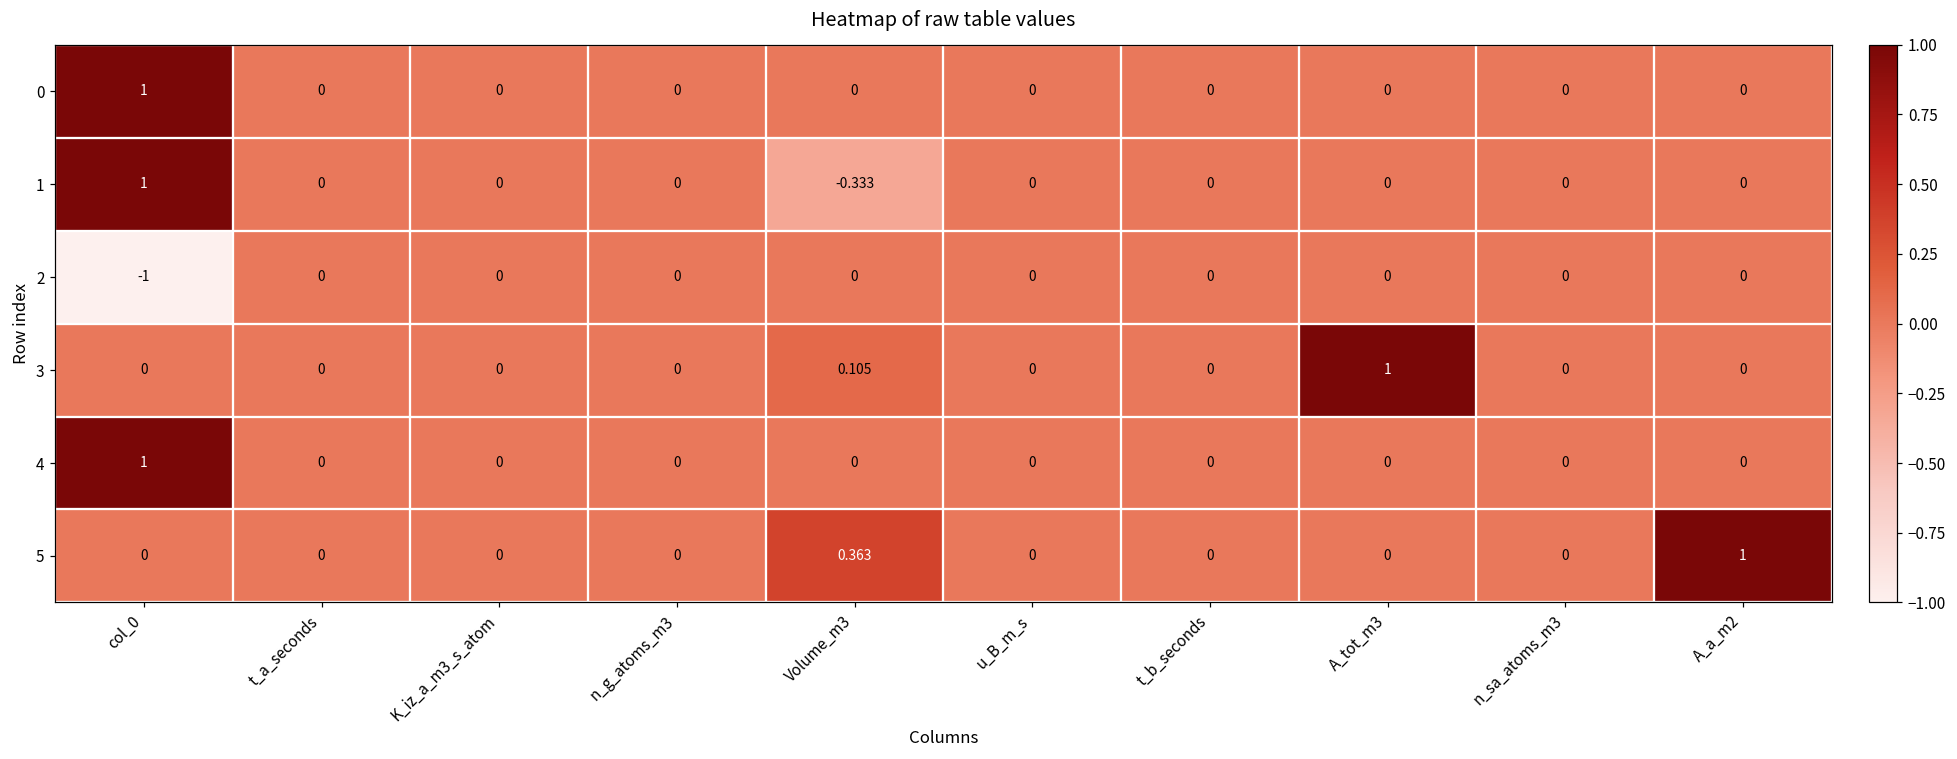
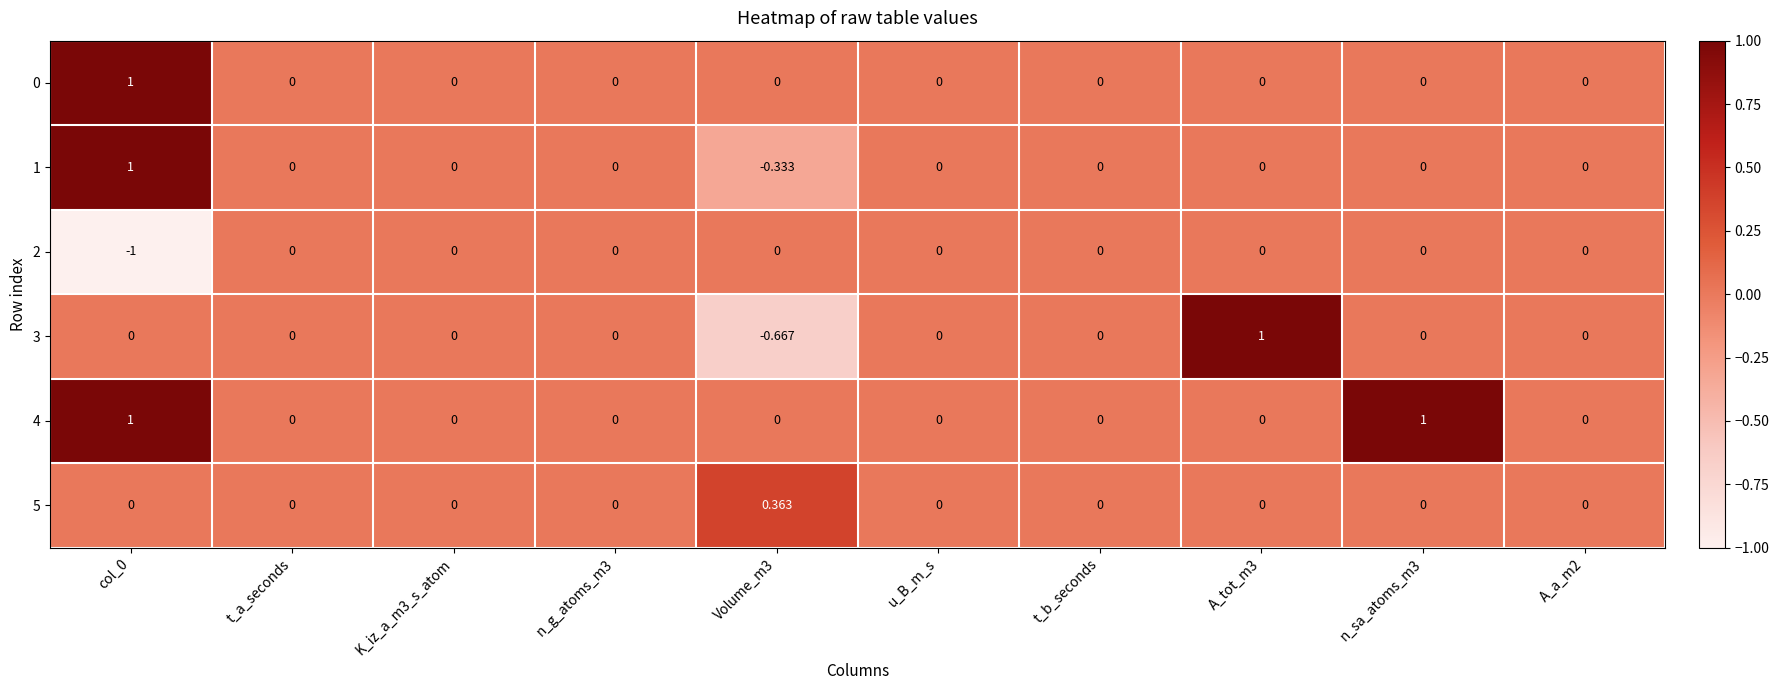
  {
    "0": {
      "col_0": 1,
      "t_a_seconds": 0,
      "K_iz_a_m3_s_atom": 0,
      "n_g_atoms_m3": 0,
      "Volume_m3": 0,
      "u_B_m_s": 0,
      "t_b_seconds": 0,
      "A_tot_m3": 0,
      "n_sa_atoms_m3": 0,
      "A_a_m2": 0
    },
    "1": {
      "col_0": 1,
      "t_a_seconds": 0,
      "K_iz_a_m3_s_atom": 0,
      "n_g_atoms_m3": 0,
      "Volume_m3": -0.333,
      "u_B_m_s": 0,
      "t_b_seconds": 0,
      "A_tot_m3": 0,
      "n_sa_atoms_m3": 0,
      "A_a_m2": 0
    },
    "2": {
      "col_0": -1,
      "t_a_seconds": 0,
      "K_iz_a_m3_s_atom": 0,
      "n_g_atoms_m3": 0,
      "Volume_m3": 0,
      "u_B_m_s": 0,
      "t_b_seconds": 0,
      "A_tot_m3": 0,
      "n_sa_atoms_m3": 0,
      "A_a_m2": 0
    },
    "3": {
      "col_0": 0,
      "t_a_seconds": 0,
      "K_iz_a_m3_s_atom": 0,
      "n_g_atoms_m3": 0,
-     "Volume_m3": 0.105,
+     "Volume_m3": -0.667,
      "u_B_m_s": 0,
      "t_b_seconds": 0,
      "A_tot_m3": 1,
      "n_sa_atoms_m3": 0,
      "A_a_m2": 0
    },
    "4": {
      "col_0": 1,
      "t_a_seconds": 0,
      "K_iz_a_m3_s_atom": 0,
      "n_g_atoms_m3": 0,
      "Volume_m3": 0,
      "u_B_m_s": 0,
      "t_b_seconds": 0,
      "A_tot_m3": 0,
-     "n_sa_atoms_m3": 0,
+     "n_sa_atoms_m3": 1,
      "A_a_m2": 0
    },
    "5": {
      "col_0": 0,
      "t_a_seconds": 0,
      "K_iz_a_m3_s_atom": 0,
      "n_g_atoms_m3": 0,
      "Volume_m3": 0.363,
      "u_B_m_s": 0,
      "t_b_seconds": 0,
      "A_tot_m3": 0,
      "n_sa_atoms_m3": 0,
-     "A_a_m2": 1
+     "A_a_m2": 0
    }
  }
